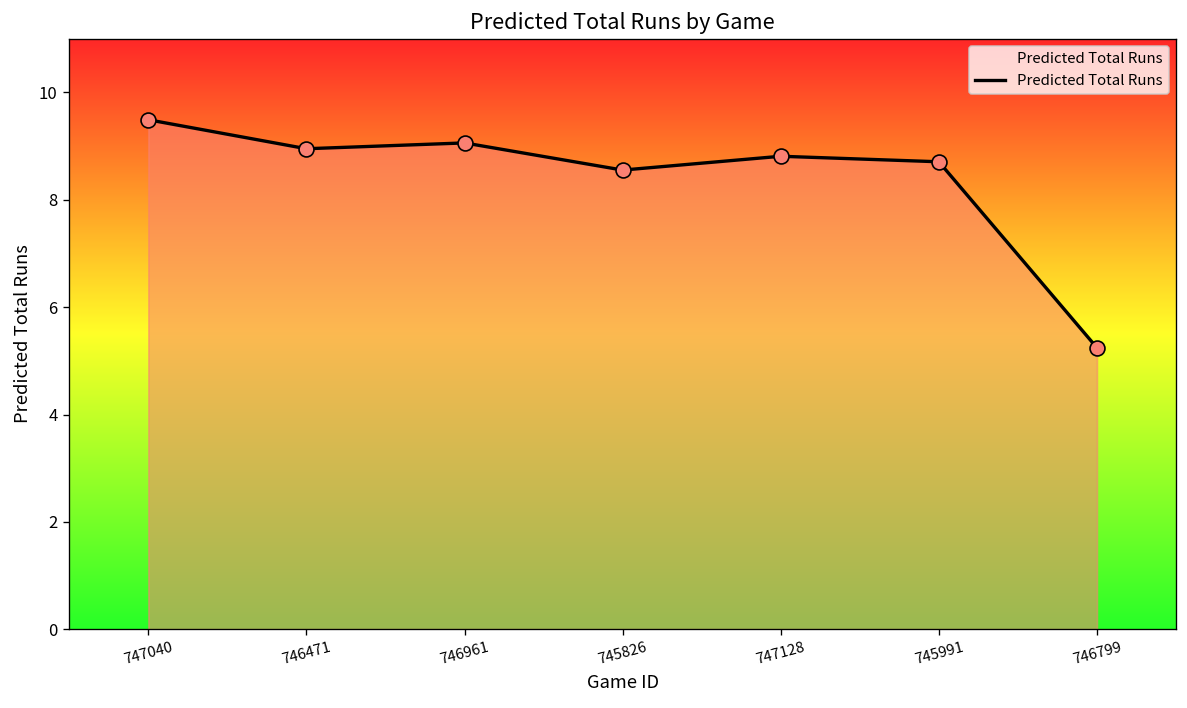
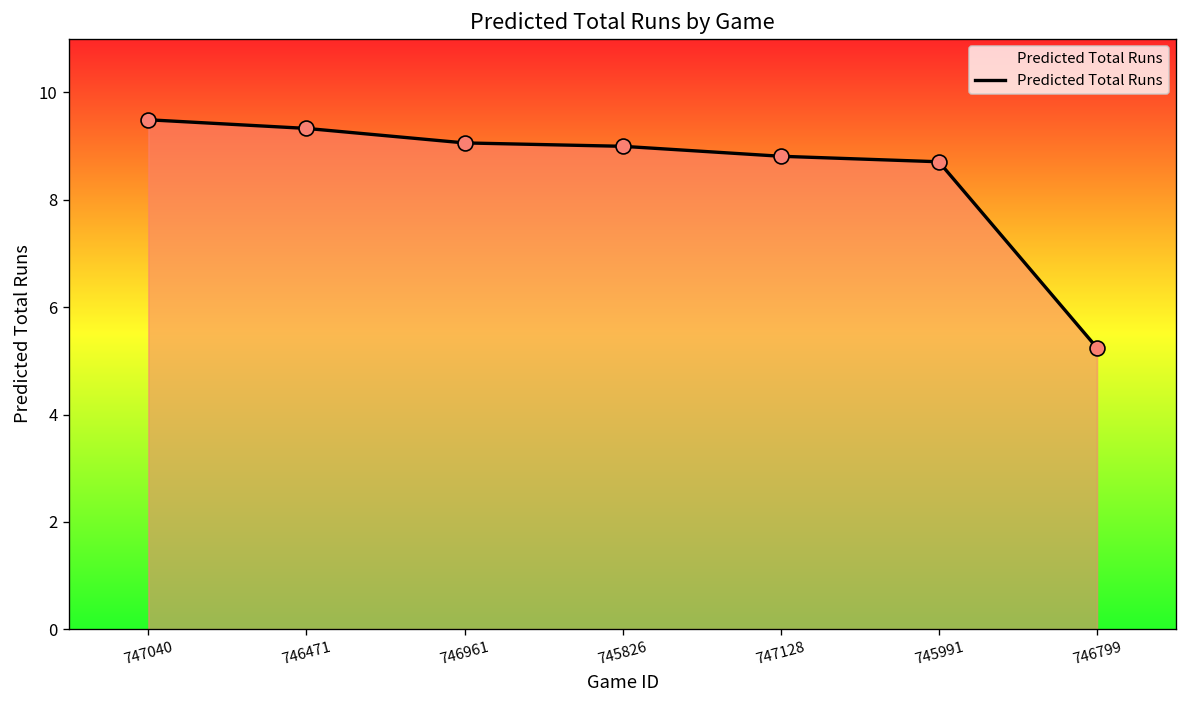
  {
    "747040": 9.5,
-   "746471": 9.0,
+   "746471": 9.3,
    "746961": 9.1,
-   "745826": 8.6,
+   "745826": 9.0,
    "747128": 8.8,
    "745991": 8.7,
    "746799": 5.2
  }
